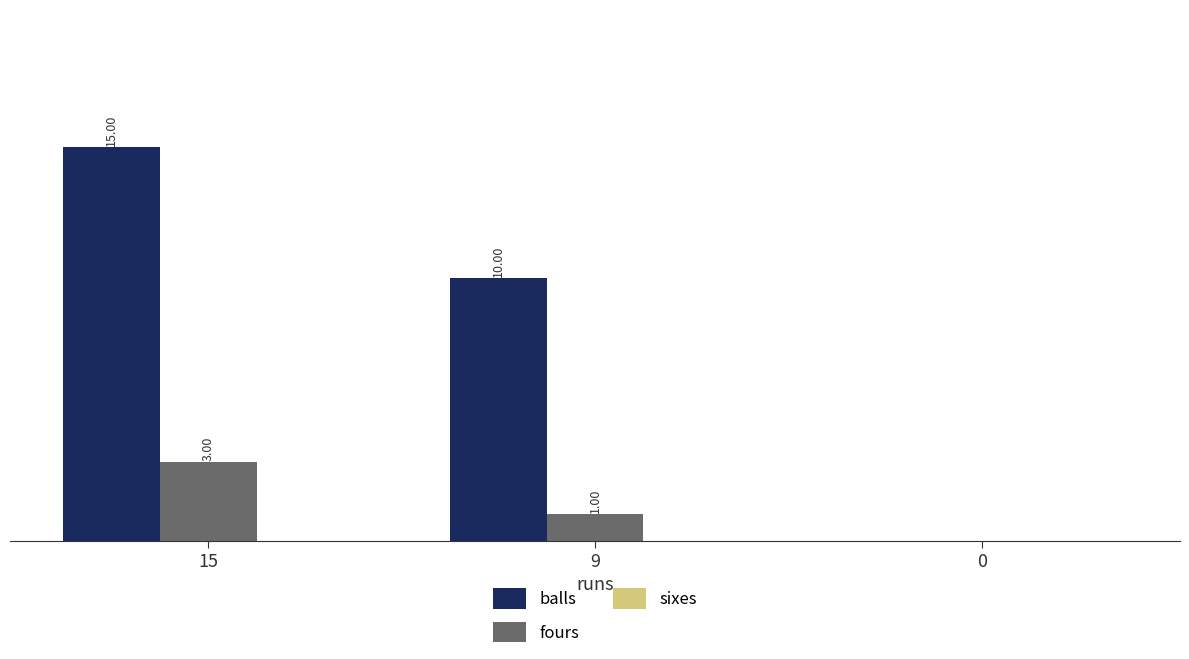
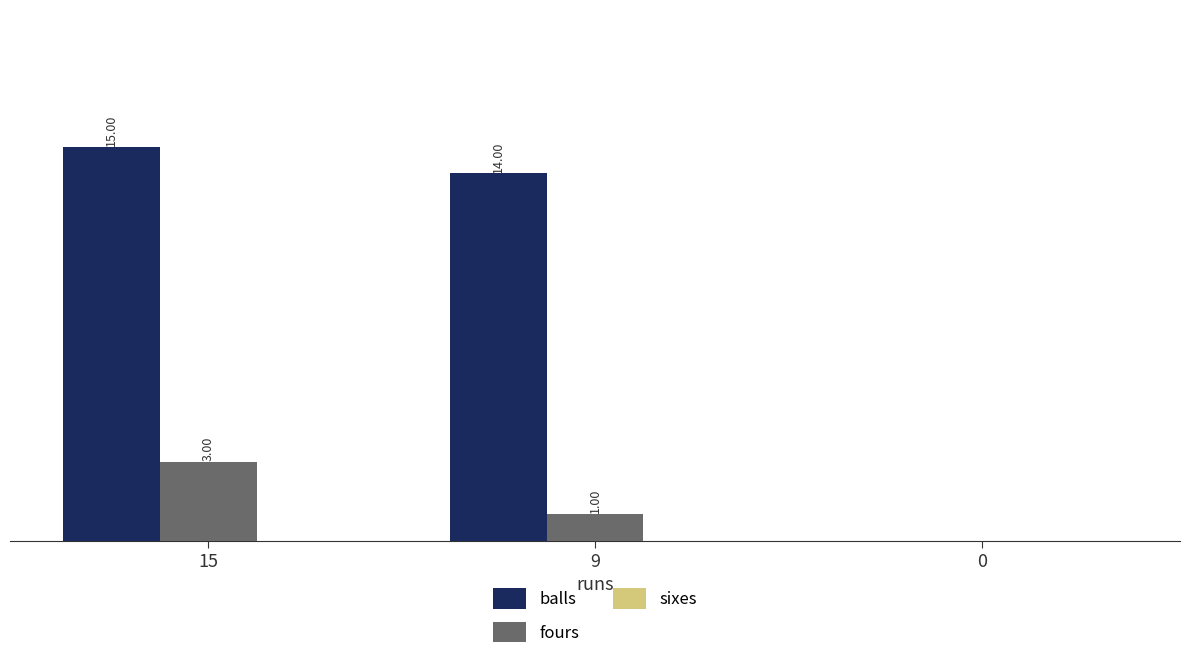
  {
    "balls": {
      "15": 15.00,
-     "9": 10.00
+     "9": 14.00
    },
    "fours": {
      "15": 3.00,
      "9": 1.00
    }
  }
